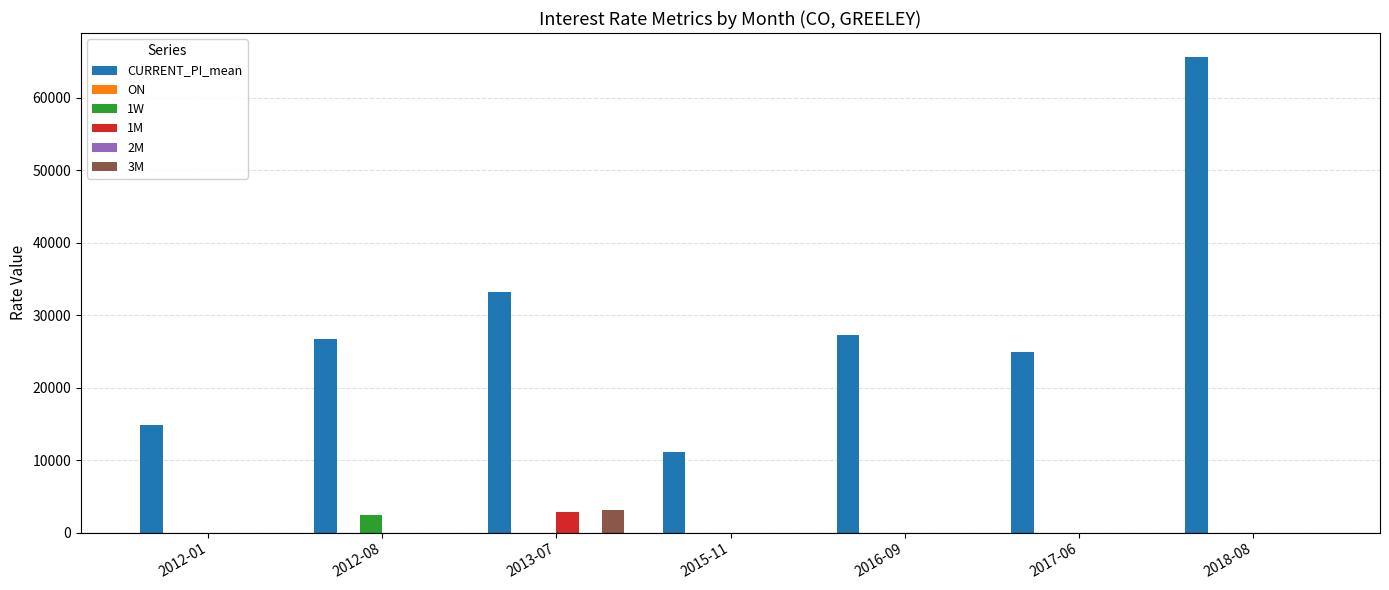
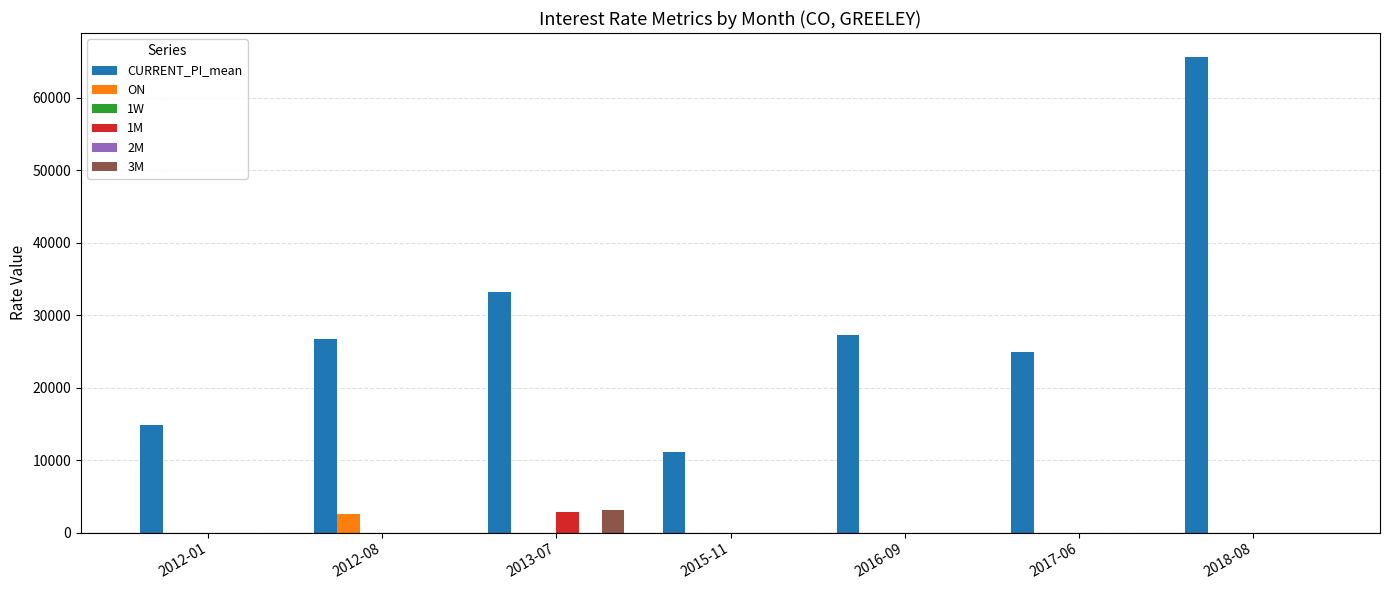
  {
    "CURRENT_PI_mean": {
      "2012-01": 15000,
      "2012-08": 27000,
      "2013-07": 33000,
      "2015-11": 11000,
      "2016-09": 27000,
      "2017-06": 25000,
      "2018-08": 66000
    },
    "ON": {
-     "2012-08": 0
+     "2012-08": 3000
    },
    "1W": {
-     "2012-08": 2000
+     "2012-08": 0
    },
    "1M": {
      "2013-07": 3000
    },
    "3M": {
      "2013-07": 3000
    }
  }
